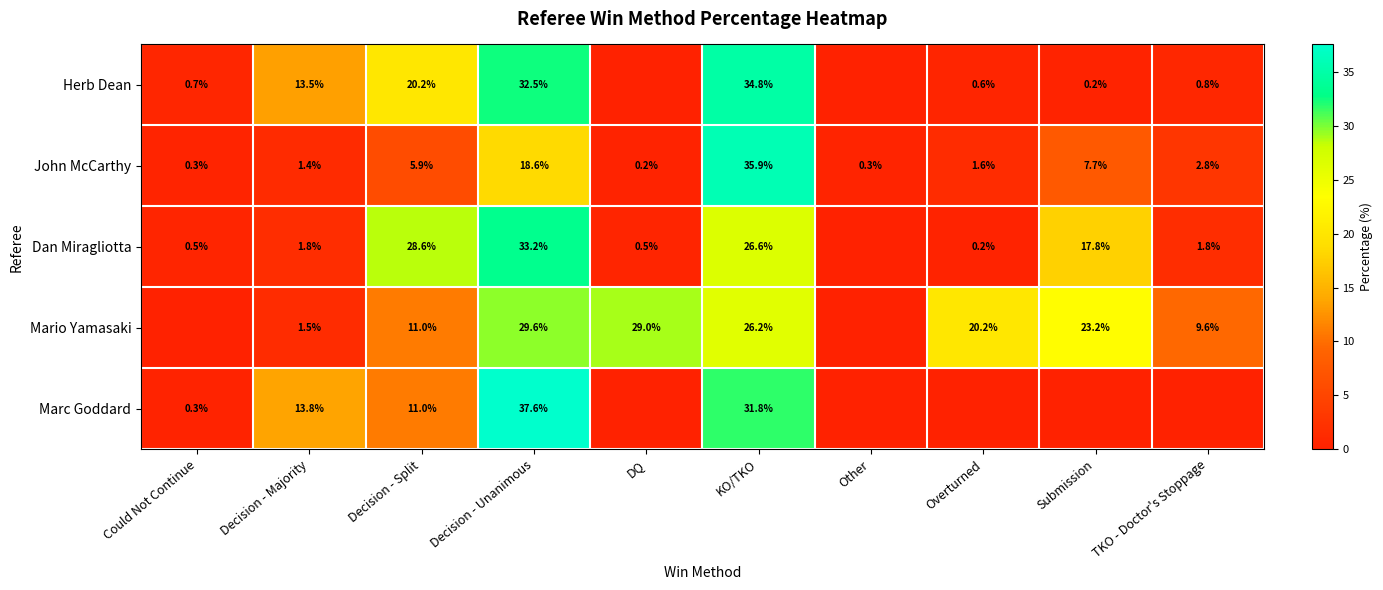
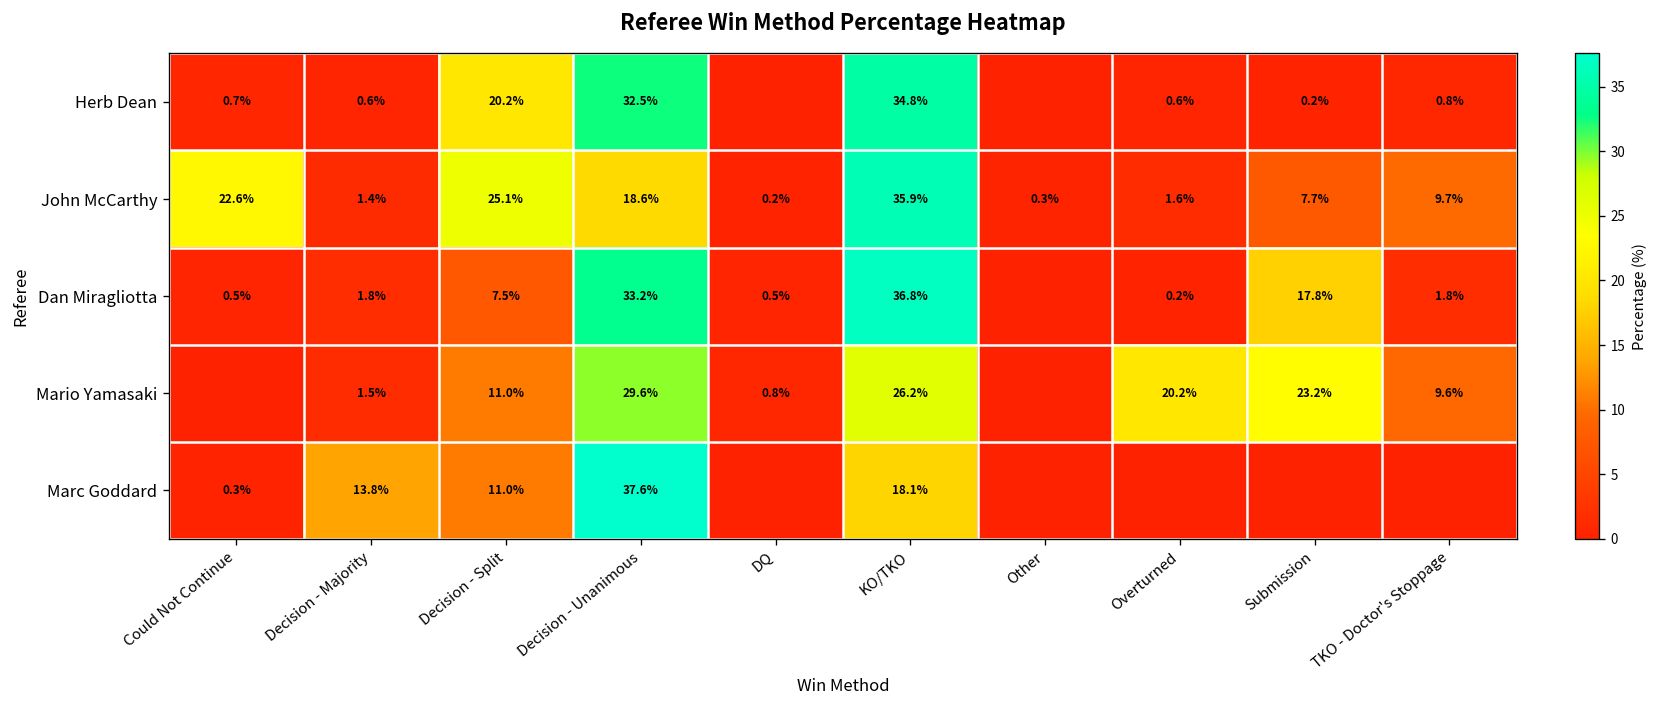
  {
    "Herb Dean": {
      "Could Not Continue": "0.7%",
-     "Decision - Majority": "13.5%",
+     "Decision - Majority": "0.6%",
      "Decision - Split": "20.2%",
      "Decision - Unanimous": "32.5%",
      "KO/TKO": "34.8%",
      "Overturned": "0.6%",
      "Submission": "0.2%",
      "TKO - Doctor's Stoppage": "0.8%"
    },
    "John McCarthy": {
-     "Could Not Continue": "0.3%",
+     "Could Not Continue": "22.6%",
      "Decision - Majority": "1.4%",
-     "Decision - Split": "5.9%",
+     "Decision - Split": "25.1%",
      "Decision - Unanimous": "18.6%",
      "DQ": "0.2%",
      "KO/TKO": "35.9%",
      "Other": "0.3%",
      "Overturned": "1.6%",
      "Submission": "7.7%",
-     "TKO - Doctor's Stoppage": "2.8%"
+     "TKO - Doctor's Stoppage": "9.7%"
    },
    "Dan Miragliotta": {
      "Could Not Continue": "0.5%",
      "Decision - Majority": "1.8%",
-     "Decision - Split": "28.6%",
+     "Decision - Split": "7.5%",
      "Decision - Unanimous": "33.2%",
      "DQ": "0.5%",
-     "KO/TKO": "26.6%",
+     "KO/TKO": "36.8%",
      "Overturned": "0.2%",
      "Submission": "17.8%",
      "TKO - Doctor's Stoppage": "1.8%"
    },
    "Mario Yamasaki": {
      "Decision - Majority": "1.5%",
      "Decision - Split": "11.0%",
      "Decision - Unanimous": "29.6%",
-     "DQ": "29.0%",
+     "DQ": "0.8%",
      "KO/TKO": "26.2%",
      "Overturned": "20.2%",
      "Submission": "23.2%",
      "TKO - Doctor's Stoppage": "9.6%"
    },
    "Marc Goddard": {
      "Could Not Continue": "0.3%",
      "Decision - Majority": "13.8%",
      "Decision - Split": "11.0%",
      "Decision - Unanimous": "37.6%",
-     "KO/TKO": "31.8%"
+     "KO/TKO": "18.1%"
    }
  }
